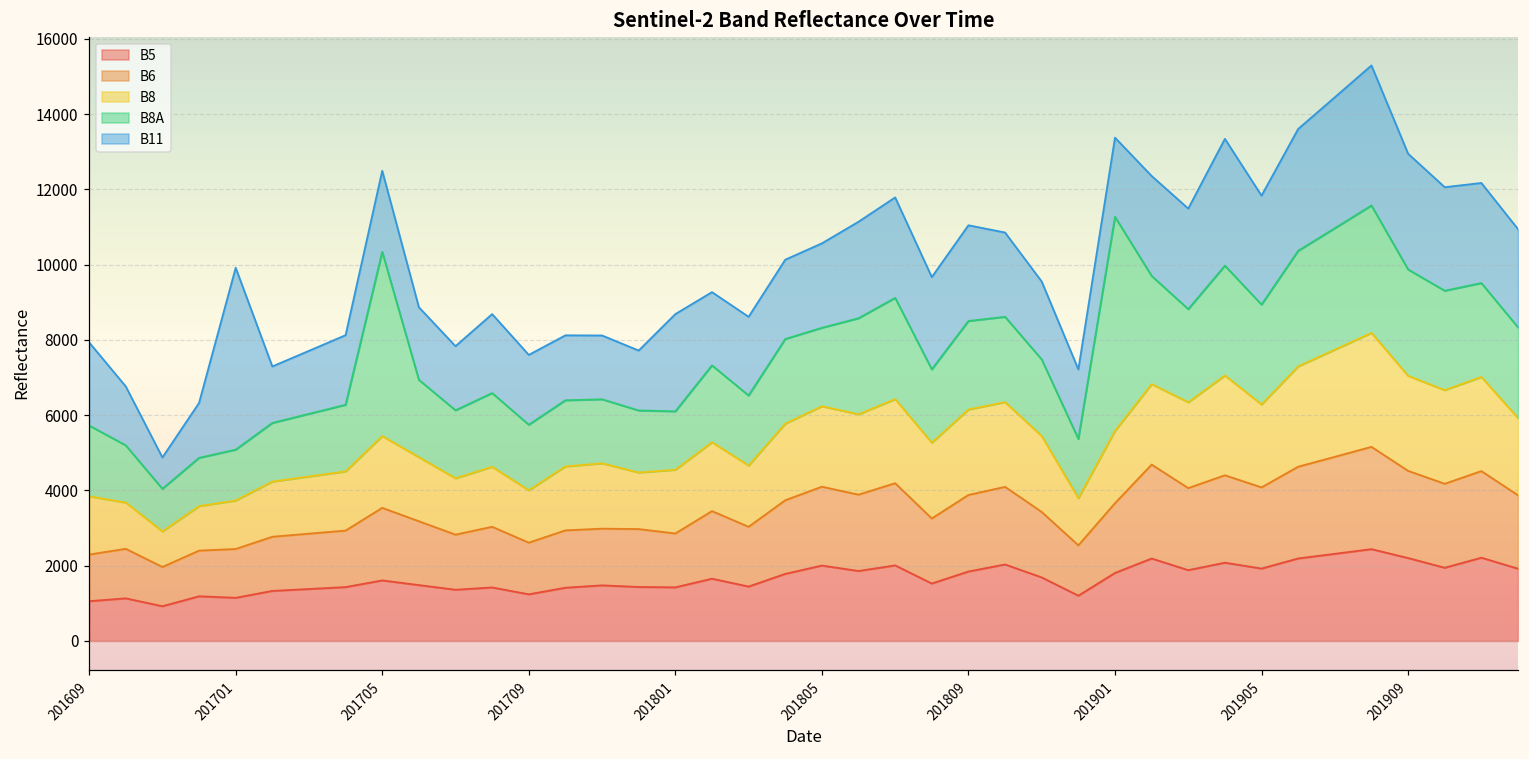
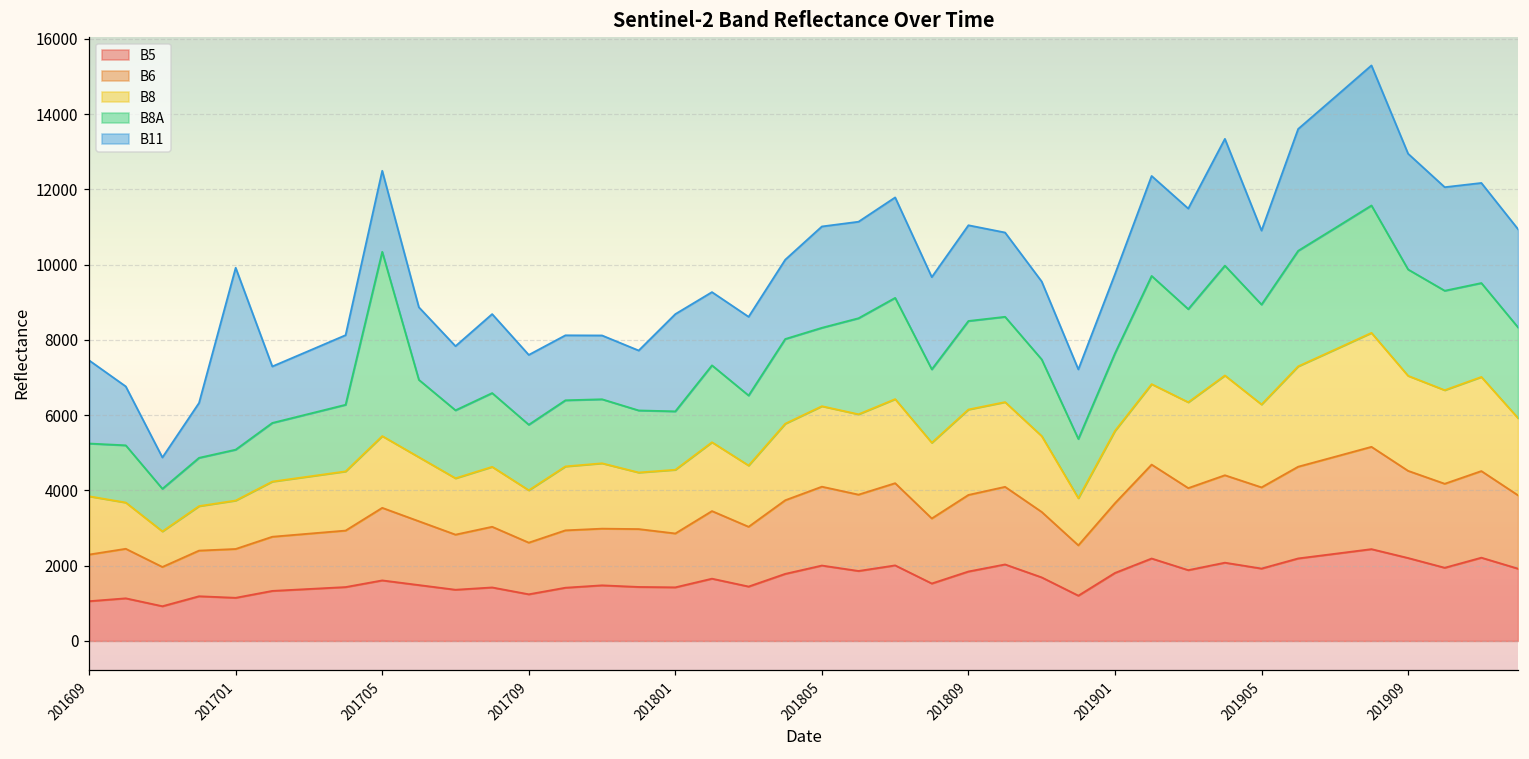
  {
    "B8A": {
-     "201609": 1900,
+     "201609": 1400,
      "201701": 1400,
      "201705": 4900,
      "201709": 1700,
      "201801": 1600,
      "201805": 2100,
      "201809": 2400,
-     "201901": 5700,
+     "201901": 2100,
      "201905": 2700,
      "201909": 2800
    },
    "B11": {
      "201609": 2200,
      "201701": 4800,
      "201705": 2200,
      "201709": 1900,
      "201801": 2600,
-     "201805": 2200,
+     "201805": 2700,
      "201809": 2500,
      "201901": 2100,
-     "201905": 2900,
+     "201905": 2000,
      "201909": 3100
    }
  }
